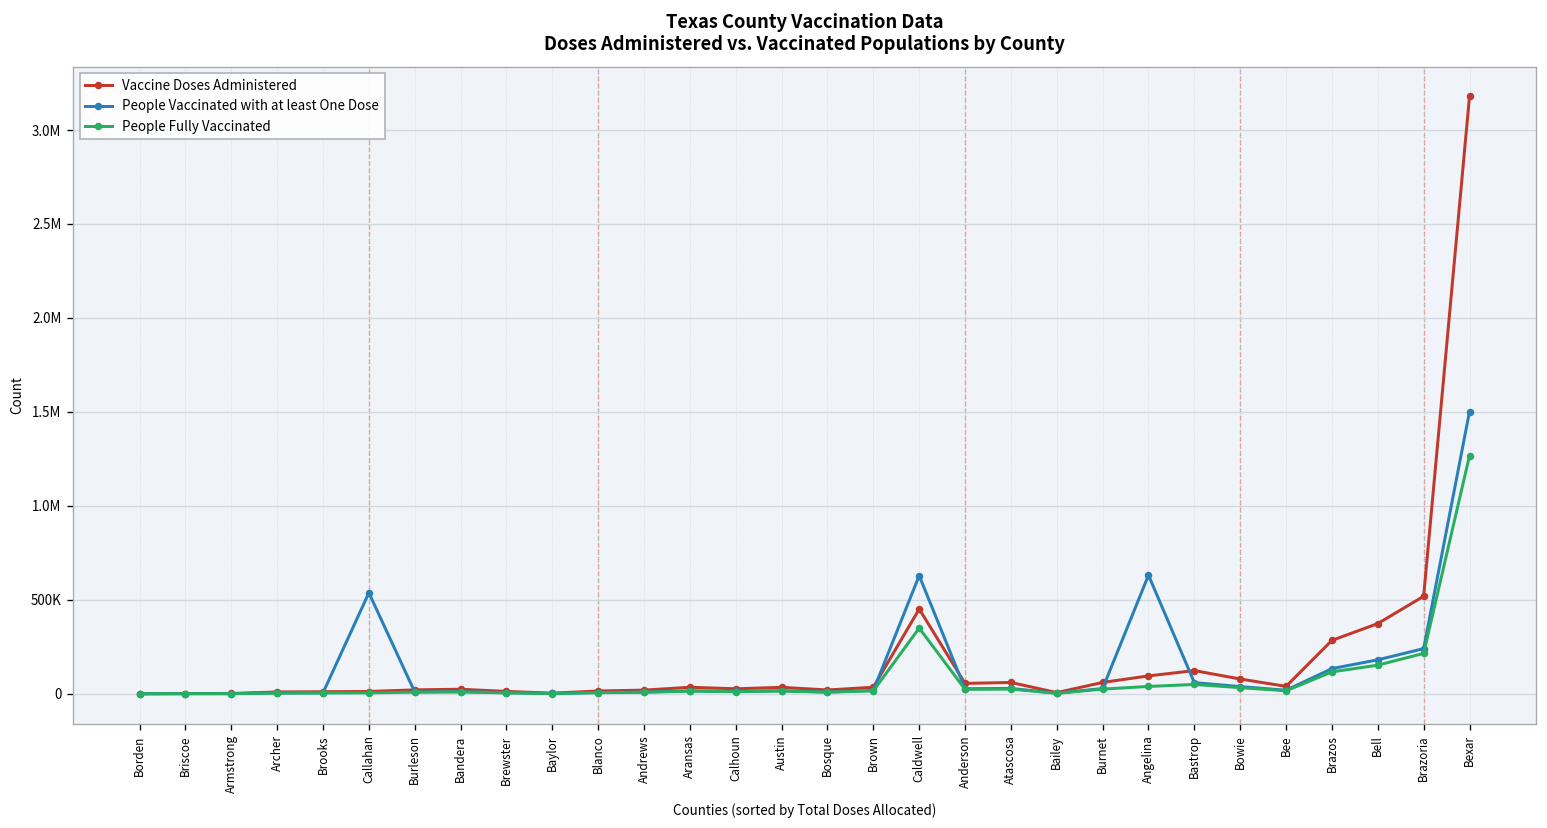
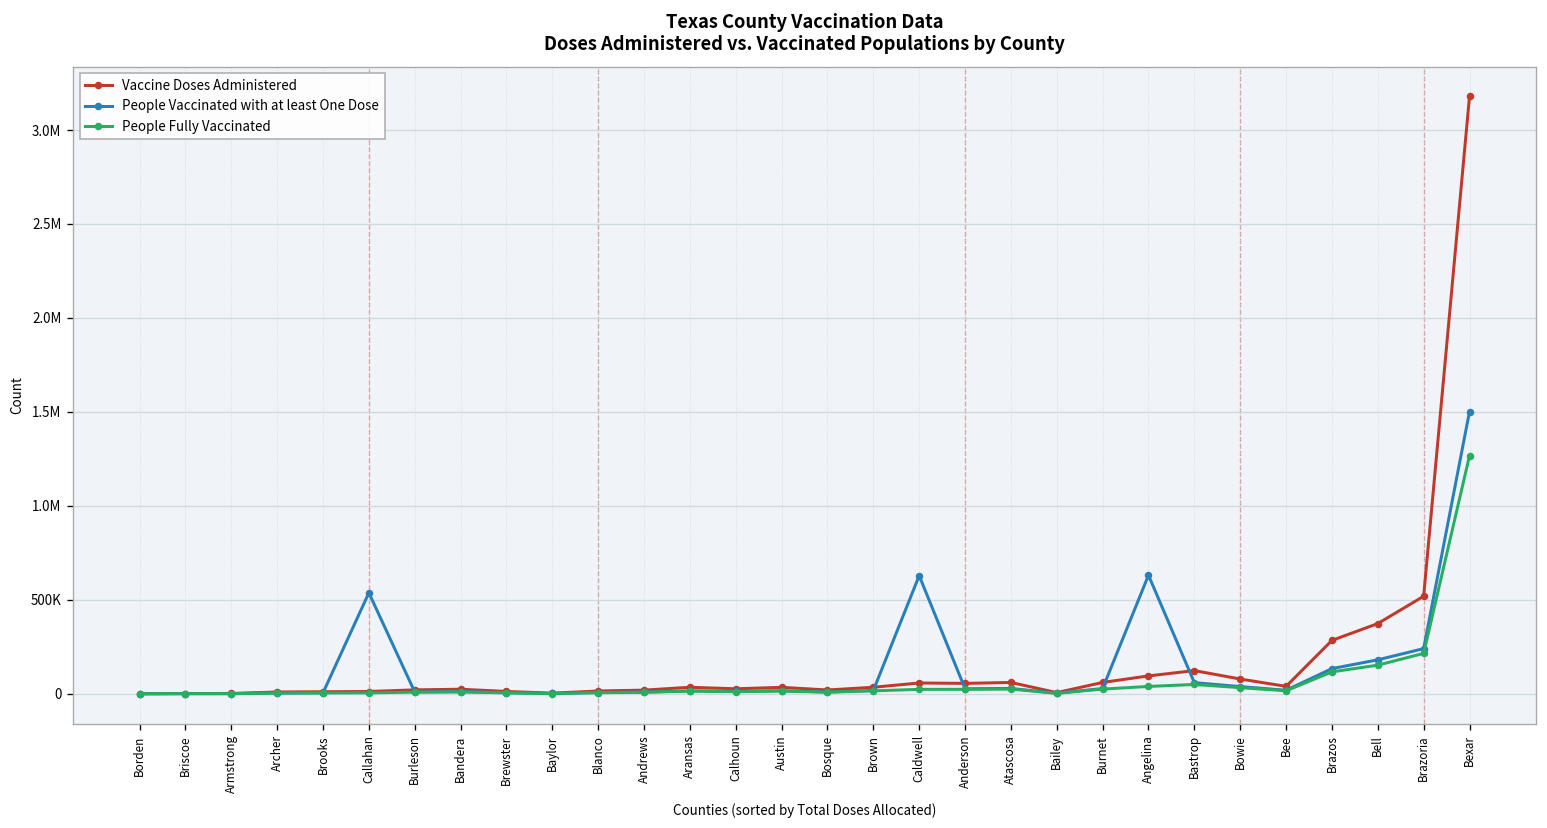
  {
    "Vaccine Doses Administered": {
      "Aransas": 30000,
      "Austin": 30000,
      "Brown": 30000,
-     "Caldwell": 450000,
+     "Caldwell": 60000,
      "Anderson": 60000,
      "Atascosa": 60000,
      "Burnet": 60000,
      "Angelina": 100000,
      "Bastrop": 120000,
      "Bowie": 80000,
      "Bee": 40000,
      "Brazos": 280000,
      "Bell": 370000,
      "Brazoria": 520000,
      "Bexar": 3180000
    },
    "People Vaccinated with at least One Dose": {
      "Callahan": 540000,
      "Caldwell": 630000,
      "Angelina": 630000,
      "Brazos": 130000,
      "Bell": 180000,
      "Brazoria": 240000,
      "Bexar": 1500000
    },
    "People Fully Vaccinated": {
-     "Caldwell": 350000,
+     "Caldwell": 20000,
      "Angelina": 40000,
      "Brazos": 120000,
      "Bell": 150000,
      "Brazoria": 220000,
      "Bexar": 1270000
    }
  }
